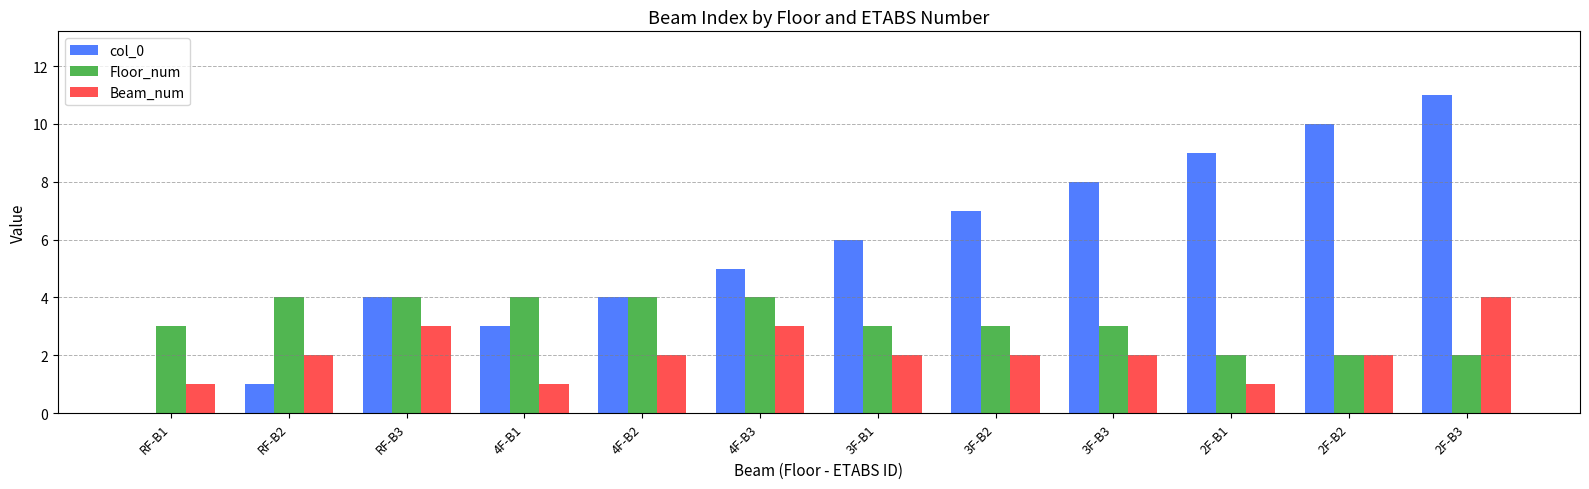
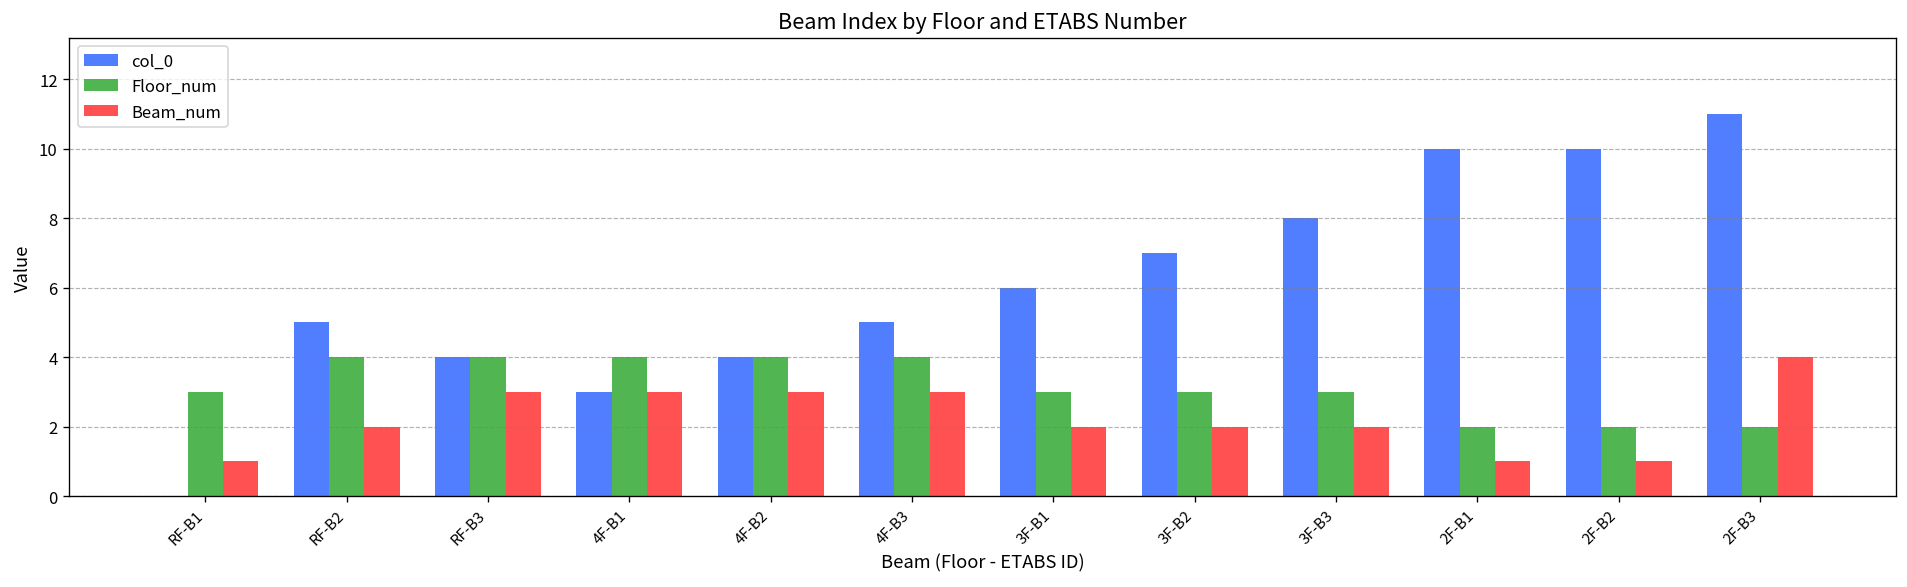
  {
    "col_0": {
      "RF-B1": 0,
-     "RF-B2": 1,
+     "RF-B2": 5,
      "RF-B3": 4,
      "4F-B1": 3,
      "4F-B2": 4,
      "4F-B3": 5,
      "3F-B1": 6,
      "3F-B2": 7,
      "3F-B3": 8,
-     "2F-B1": 9,
+     "2F-B1": 10,
      "2F-B2": 10,
      "2F-B3": 11
    },
    "Floor_num": {
      "RF-B1": 3,
      "RF-B2": 4,
      "RF-B3": 4,
      "4F-B1": 4,
      "4F-B2": 4,
      "4F-B3": 4,
      "3F-B1": 3,
      "3F-B2": 3,
      "3F-B3": 3,
      "2F-B1": 2,
      "2F-B2": 2,
      "2F-B3": 2
    },
    "Beam_num": {
      "RF-B1": 1,
      "RF-B2": 2,
      "RF-B3": 3,
-     "4F-B1": 1,
-     "4F-B2": 2,
+     "4F-B1": 3,
+     "4F-B2": 3,
      "4F-B3": 3,
      "3F-B1": 2,
      "3F-B2": 2,
      "3F-B3": 2,
      "2F-B1": 1,
-     "2F-B2": 2,
+     "2F-B2": 1,
      "2F-B3": 4
    }
  }
